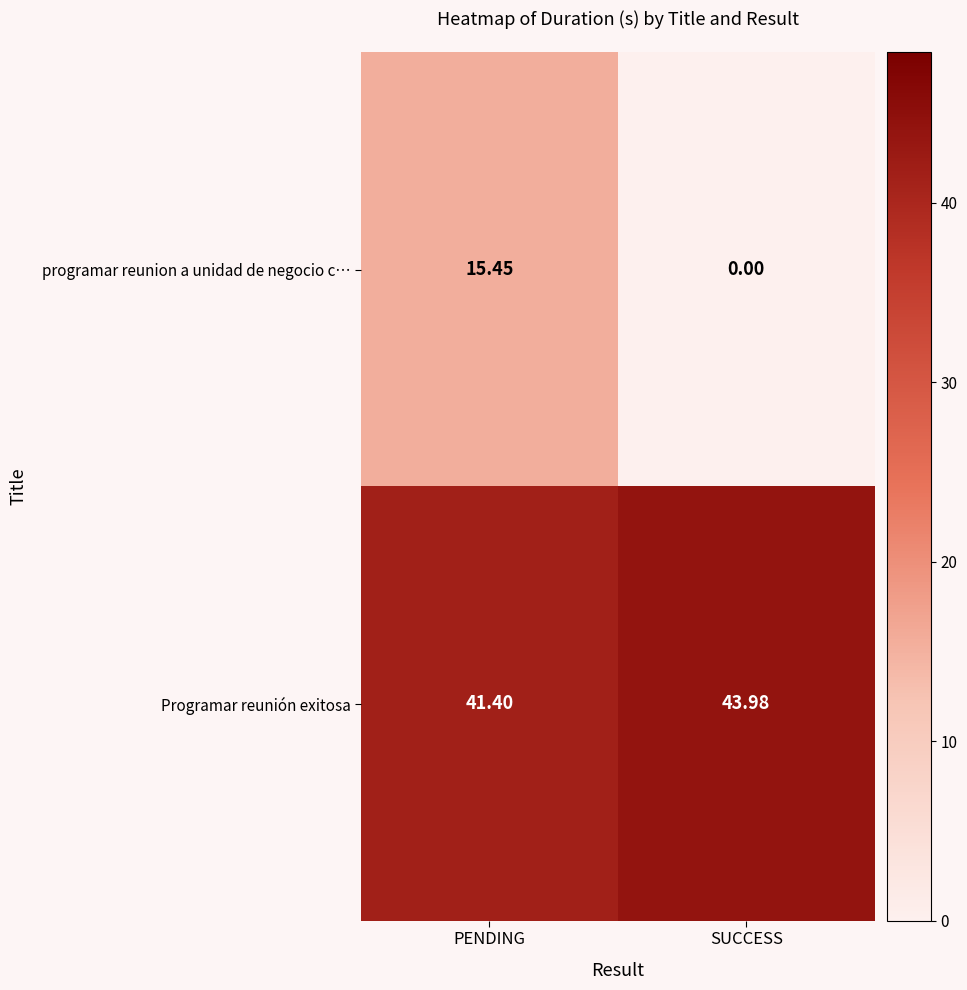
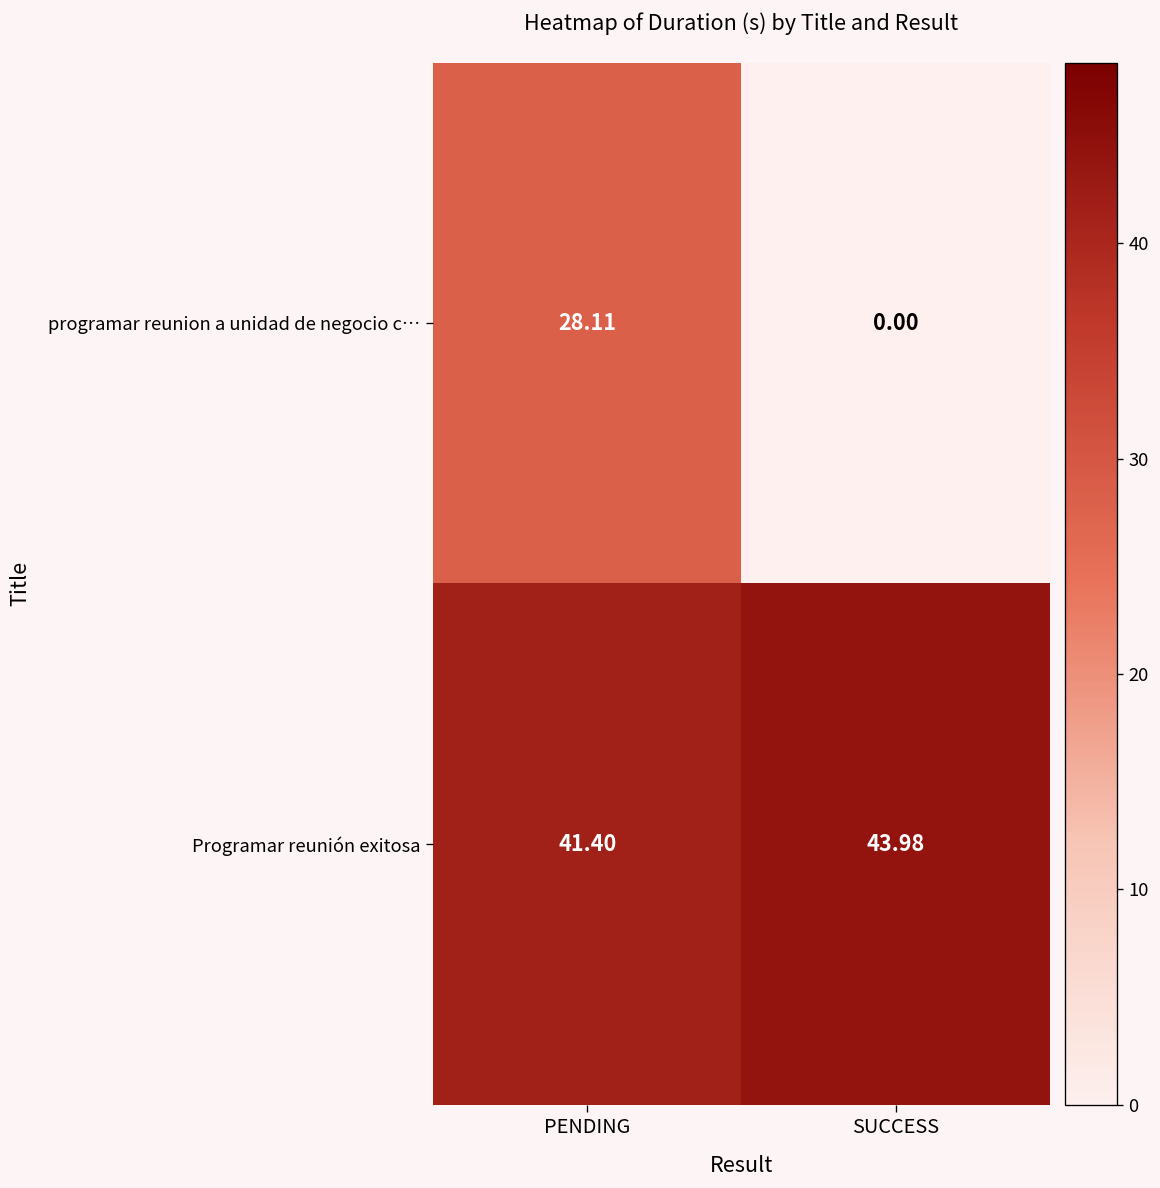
  {
    "programar reunion a unidad de negocio c…": {
-     "PENDING": 15.45,
+     "PENDING": 28.11,
      "SUCCESS": 0.00
    },
    "Programar reunión exitosa": {
      "PENDING": 41.40,
      "SUCCESS": 43.98
    }
  }
